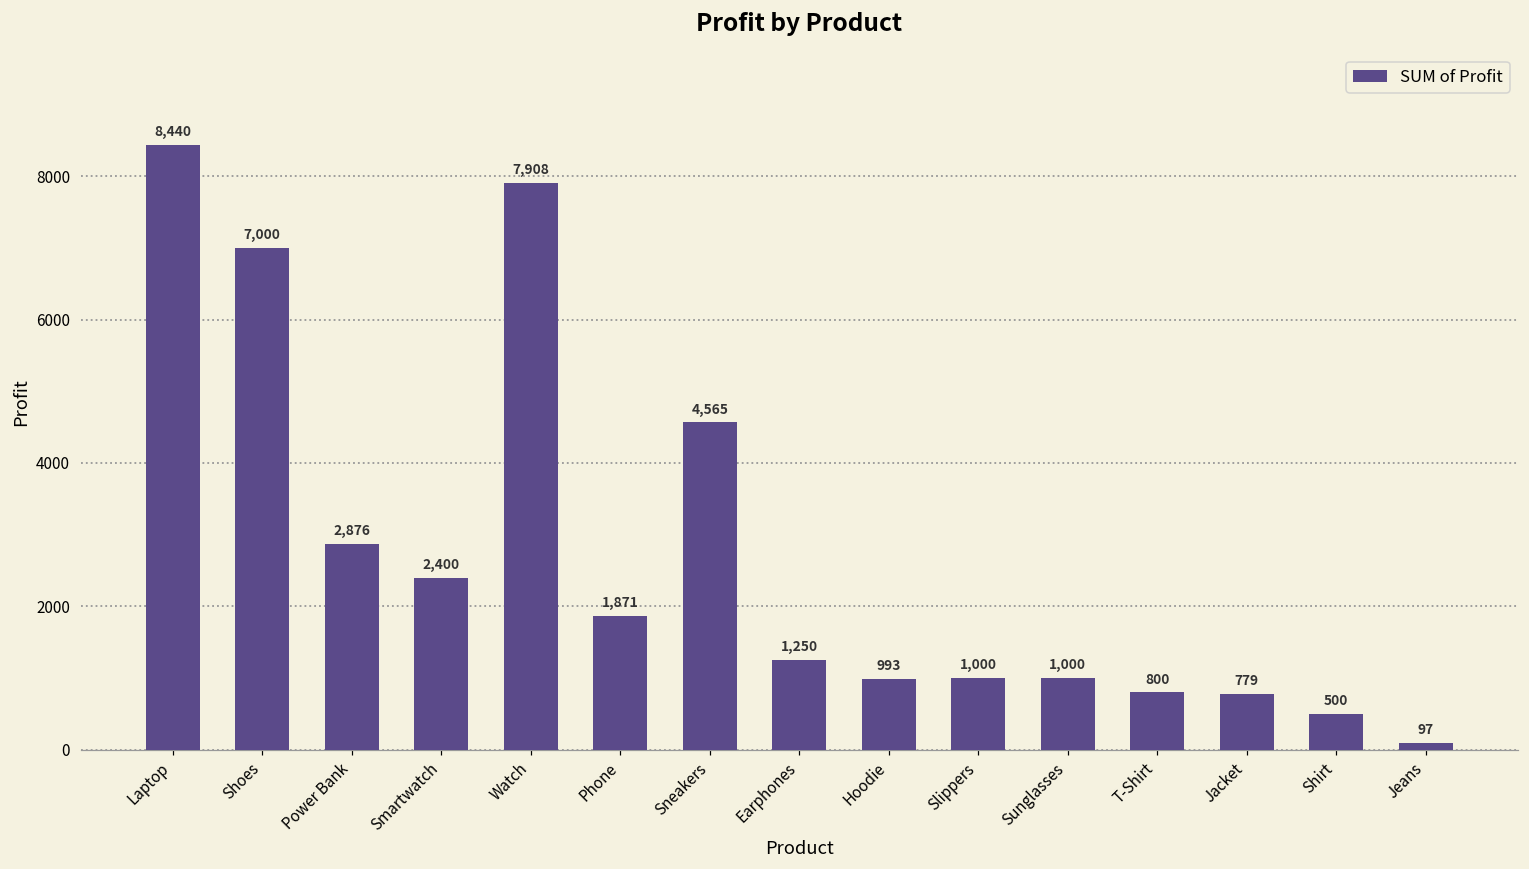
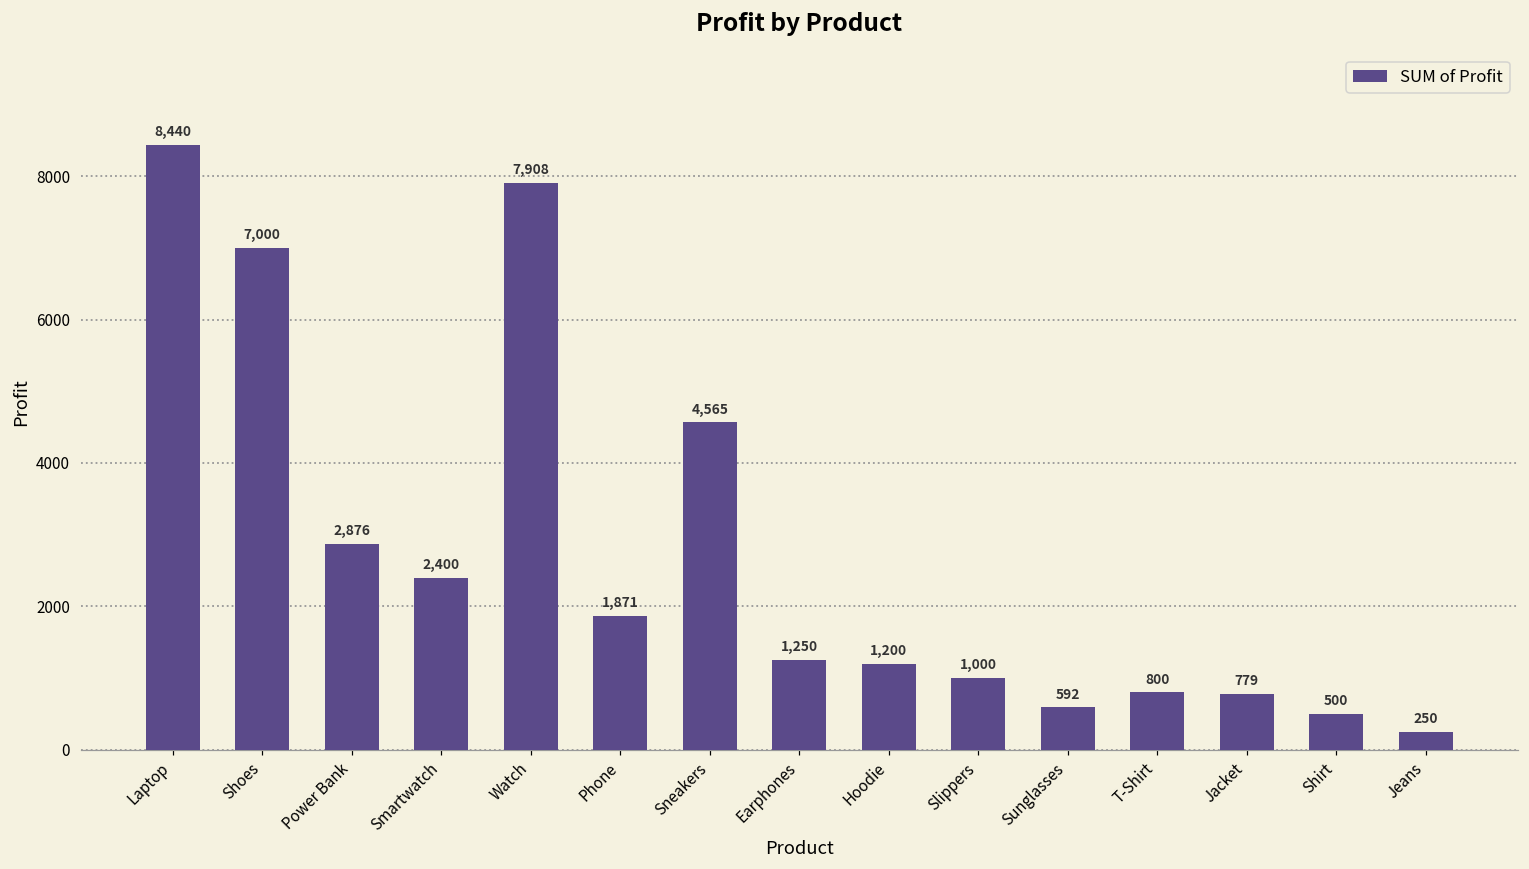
  {
    "Laptop": "8,440",
    "Shoes": "7,000",
    "Power Bank": "2,876",
    "Smartwatch": "2,400",
    "Watch": "7,908",
    "Phone": "1,871",
    "Sneakers": "4,565",
    "Earphones": "1,250",
-   "Hoodie": "993",
+   "Hoodie": "1,200",
    "Slippers": "1,000",
-   "Sunglasses": "1,000",
+   "Sunglasses": "592",
    "T-Shirt": "800",
    "Jacket": "779",
    "Shirt": "500",
-   "Jeans": "97"
+   "Jeans": "250"
  }
